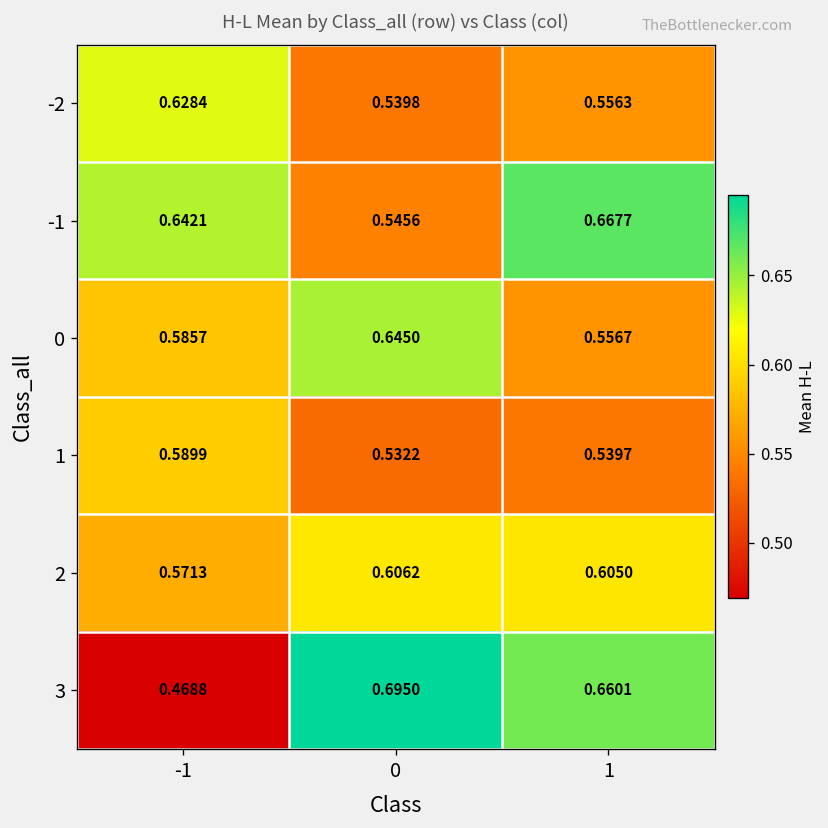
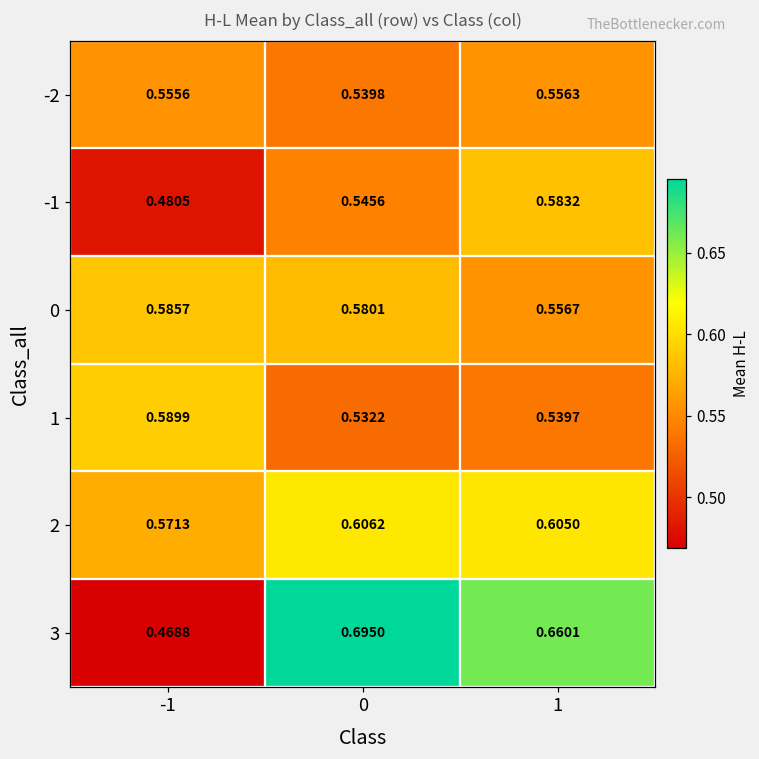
  {
    "-2": {
-     "-1": 0.6284,
+     "-1": 0.5556,
      "0": 0.5398,
      "1": 0.5563
    },
    "-1": {
-     "-1": 0.6421,
+     "-1": 0.4805,
      "0": 0.5456,
-     "1": 0.6677
+     "1": 0.5832
    },
    "0": {
      "-1": 0.5857,
-     "0": 0.6450,
+     "0": 0.5801,
      "1": 0.5567
    },
    "1": {
      "-1": 0.5899,
      "0": 0.5322,
      "1": 0.5397
    },
    "2": {
      "-1": 0.5713,
      "0": 0.6062,
      "1": 0.6050
    },
    "3": {
      "-1": 0.4688,
      "0": 0.6950,
      "1": 0.6601
    }
  }
